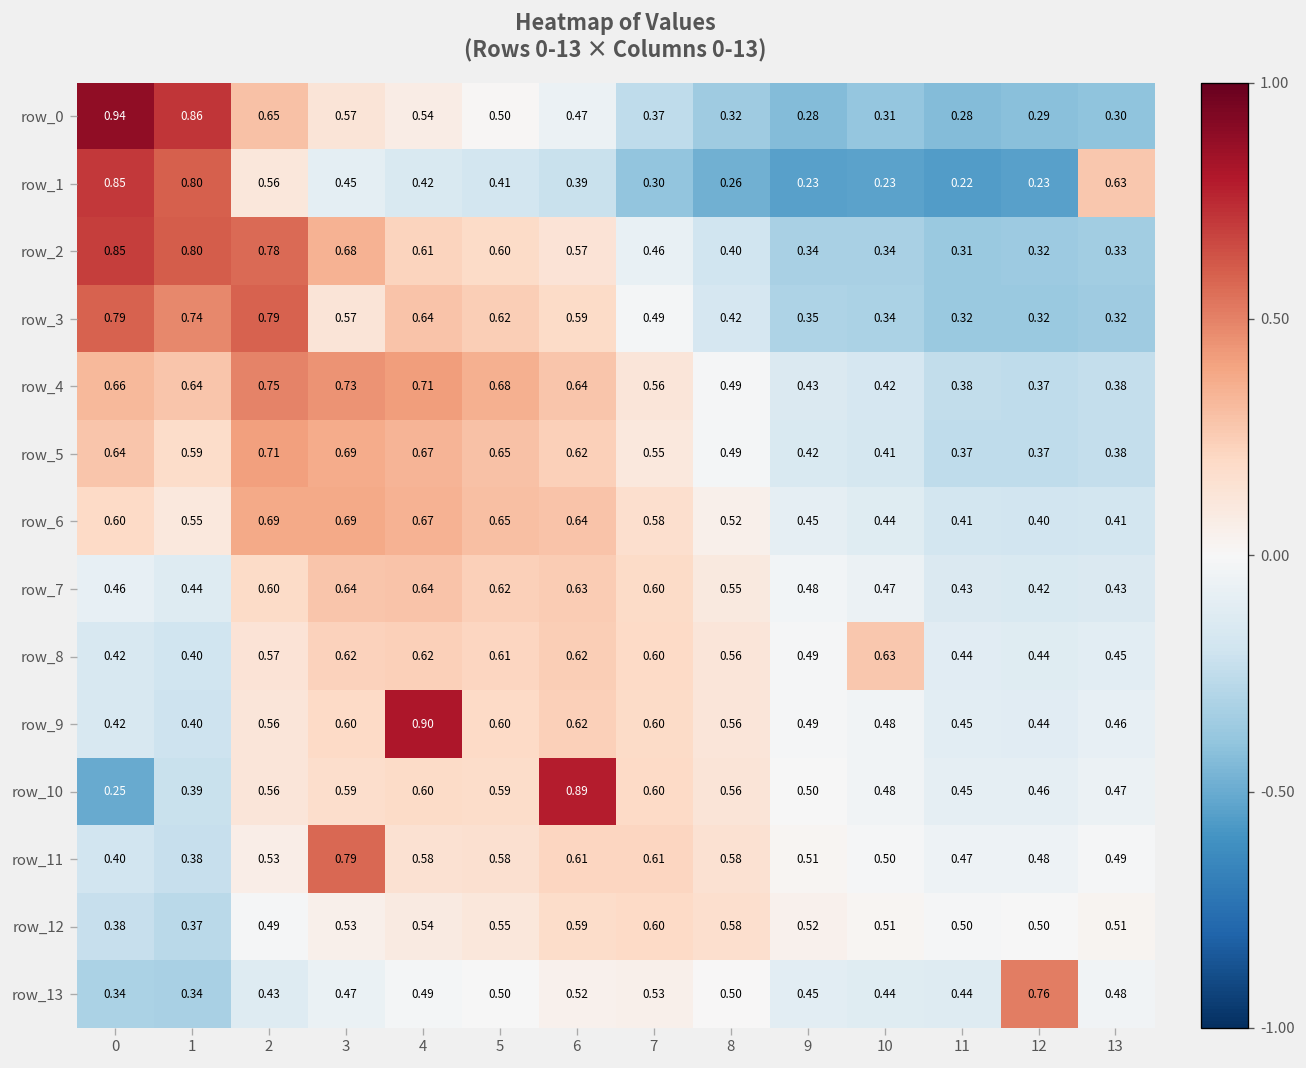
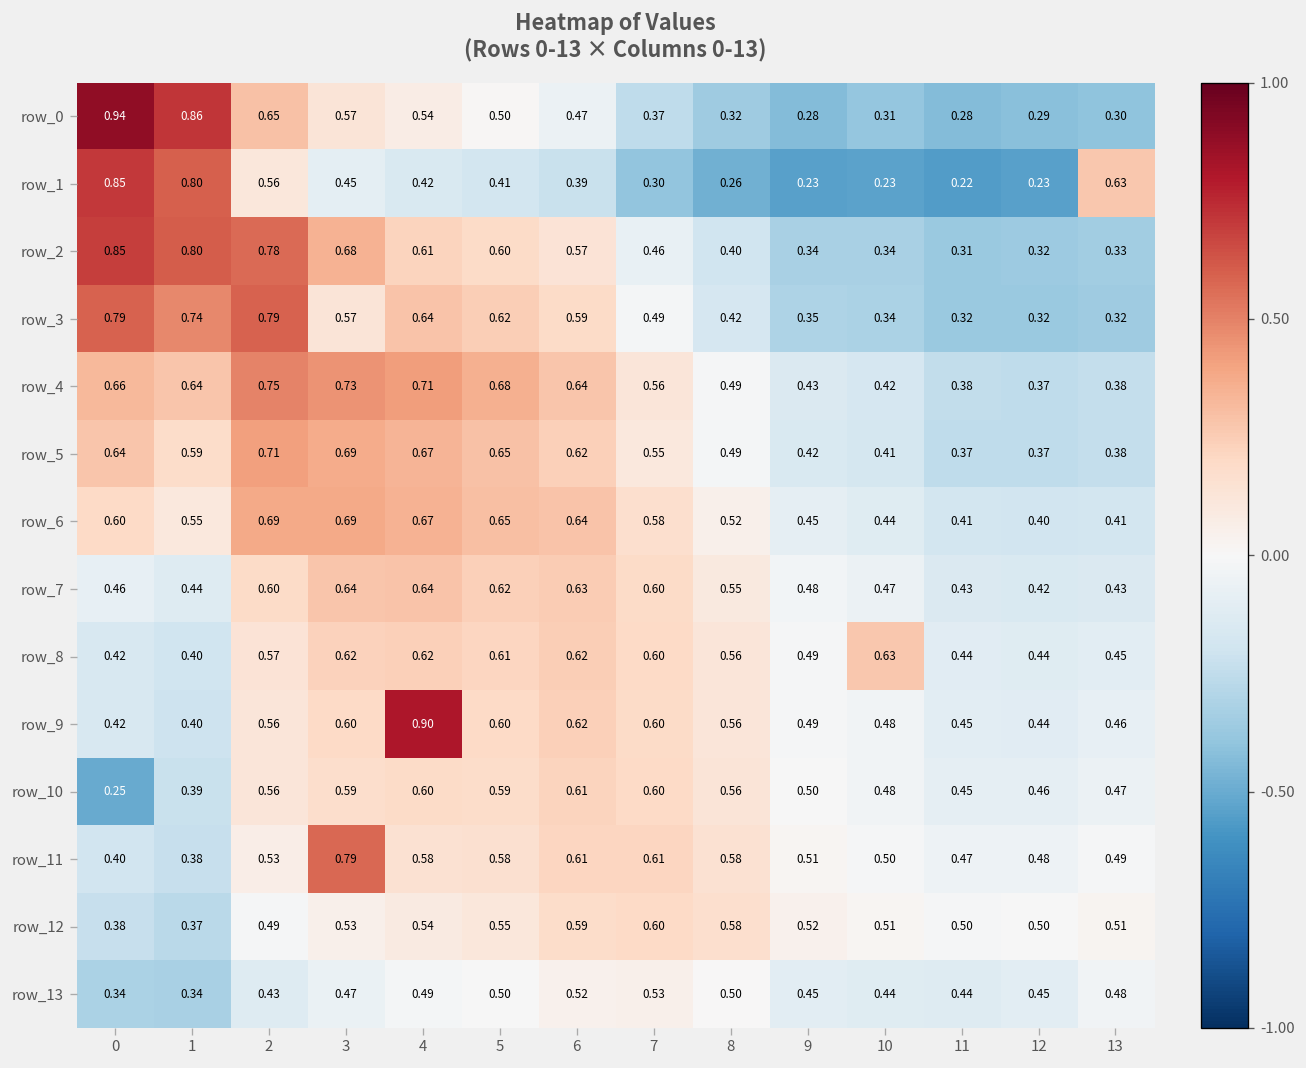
  {
    "row_0": {
      "0": 0.94,
      "1": 0.86,
      "2": 0.65,
      "3": 0.57,
      "4": 0.54,
      "5": 0.50,
      "6": 0.47,
      "7": 0.37,
      "8": 0.32,
      "9": 0.28,
      "10": 0.31,
      "11": 0.28,
      "12": 0.29,
      "13": 0.30
    },
    "row_1": {
      "0": 0.85,
      "1": 0.80,
      "2": 0.56,
      "3": 0.45,
      "4": 0.42,
      "5": 0.41,
      "6": 0.39,
      "7": 0.30,
      "8": 0.26,
      "9": 0.23,
      "10": 0.23,
      "11": 0.22,
      "12": 0.23,
      "13": 0.63
    },
    "row_2": {
      "0": 0.85,
      "1": 0.80,
      "2": 0.78,
      "3": 0.68,
      "4": 0.61,
      "5": 0.60,
      "6": 0.57,
      "7": 0.46,
      "8": 0.40,
      "9": 0.34,
      "10": 0.34,
      "11": 0.31,
      "12": 0.32,
      "13": 0.33
    },
    "row_3": {
      "0": 0.79,
      "1": 0.74,
      "2": 0.79,
      "3": 0.57,
      "4": 0.64,
      "5": 0.62,
      "6": 0.59,
      "7": 0.49,
      "8": 0.42,
      "9": 0.35,
      "10": 0.34,
      "11": 0.32,
      "12": 0.32,
      "13": 0.32
    },
    "row_4": {
      "0": 0.66,
      "1": 0.64,
      "2": 0.75,
      "3": 0.73,
      "4": 0.71,
      "5": 0.68,
      "6": 0.64,
      "7": 0.56,
      "8": 0.49,
      "9": 0.43,
      "10": 0.42,
      "11": 0.38,
      "12": 0.37,
      "13": 0.38
    },
    "row_5": {
      "0": 0.64,
      "1": 0.59,
      "2": 0.71,
      "3": 0.69,
      "4": 0.67,
      "5": 0.65,
      "6": 0.62,
      "7": 0.55,
      "8": 0.49,
      "9": 0.42,
      "10": 0.41,
      "11": 0.37,
      "12": 0.37,
      "13": 0.38
    },
    "row_6": {
      "0": 0.60,
      "1": 0.55,
      "2": 0.69,
      "3": 0.69,
      "4": 0.67,
      "5": 0.65,
      "6": 0.64,
      "7": 0.58,
      "8": 0.52,
      "9": 0.45,
      "10": 0.44,
      "11": 0.41,
      "12": 0.40,
      "13": 0.41
    },
    "row_7": {
      "0": 0.46,
      "1": 0.44,
      "2": 0.60,
      "3": 0.64,
      "4": 0.64,
      "5": 0.62,
      "6": 0.63,
      "7": 0.60,
      "8": 0.55,
      "9": 0.48,
      "10": 0.47,
      "11": 0.43,
      "12": 0.42,
      "13": 0.43
    },
    "row_8": {
      "0": 0.42,
      "1": 0.40,
      "2": 0.57,
      "3": 0.62,
      "4": 0.62,
      "5": 0.61,
      "6": 0.62,
      "7": 0.60,
      "8": 0.56,
      "9": 0.49,
      "10": 0.63,
      "11": 0.44,
      "12": 0.44,
      "13": 0.45
    },
    "row_9": {
      "0": 0.42,
      "1": 0.40,
      "2": 0.56,
      "3": 0.60,
      "4": 0.90,
      "5": 0.60,
      "6": 0.62,
      "7": 0.60,
      "8": 0.56,
      "9": 0.49,
      "10": 0.48,
      "11": 0.45,
      "12": 0.44,
      "13": 0.46
    },
    "row_10": {
      "0": 0.25,
      "1": 0.39,
      "2": 0.56,
      "3": 0.59,
      "4": 0.60,
      "5": 0.59,
-     "6": 0.89,
+     "6": 0.61,
      "7": 0.60,
      "8": 0.56,
      "9": 0.50,
      "10": 0.48,
      "11": 0.45,
      "12": 0.46,
      "13": 0.47
    },
    "row_11": {
      "0": 0.40,
      "1": 0.38,
      "2": 0.53,
      "3": 0.79,
      "4": 0.58,
      "5": 0.58,
      "6": 0.61,
      "7": 0.61,
      "8": 0.58,
      "9": 0.51,
      "10": 0.50,
      "11": 0.47,
      "12": 0.48,
      "13": 0.49
    },
    "row_12": {
      "0": 0.38,
      "1": 0.37,
      "2": 0.49,
      "3": 0.53,
      "4": 0.54,
      "5": 0.55,
      "6": 0.59,
      "7": 0.60,
      "8": 0.58,
      "9": 0.52,
      "10": 0.51,
      "11": 0.50,
      "12": 0.50,
      "13": 0.51
    },
    "row_13": {
      "0": 0.34,
      "1": 0.34,
      "2": 0.43,
      "3": 0.47,
      "4": 0.49,
      "5": 0.50,
      "6": 0.52,
      "7": 0.53,
      "8": 0.50,
      "9": 0.45,
      "10": 0.44,
      "11": 0.44,
-     "12": 0.76,
+     "12": 0.45,
      "13": 0.48
    }
  }
